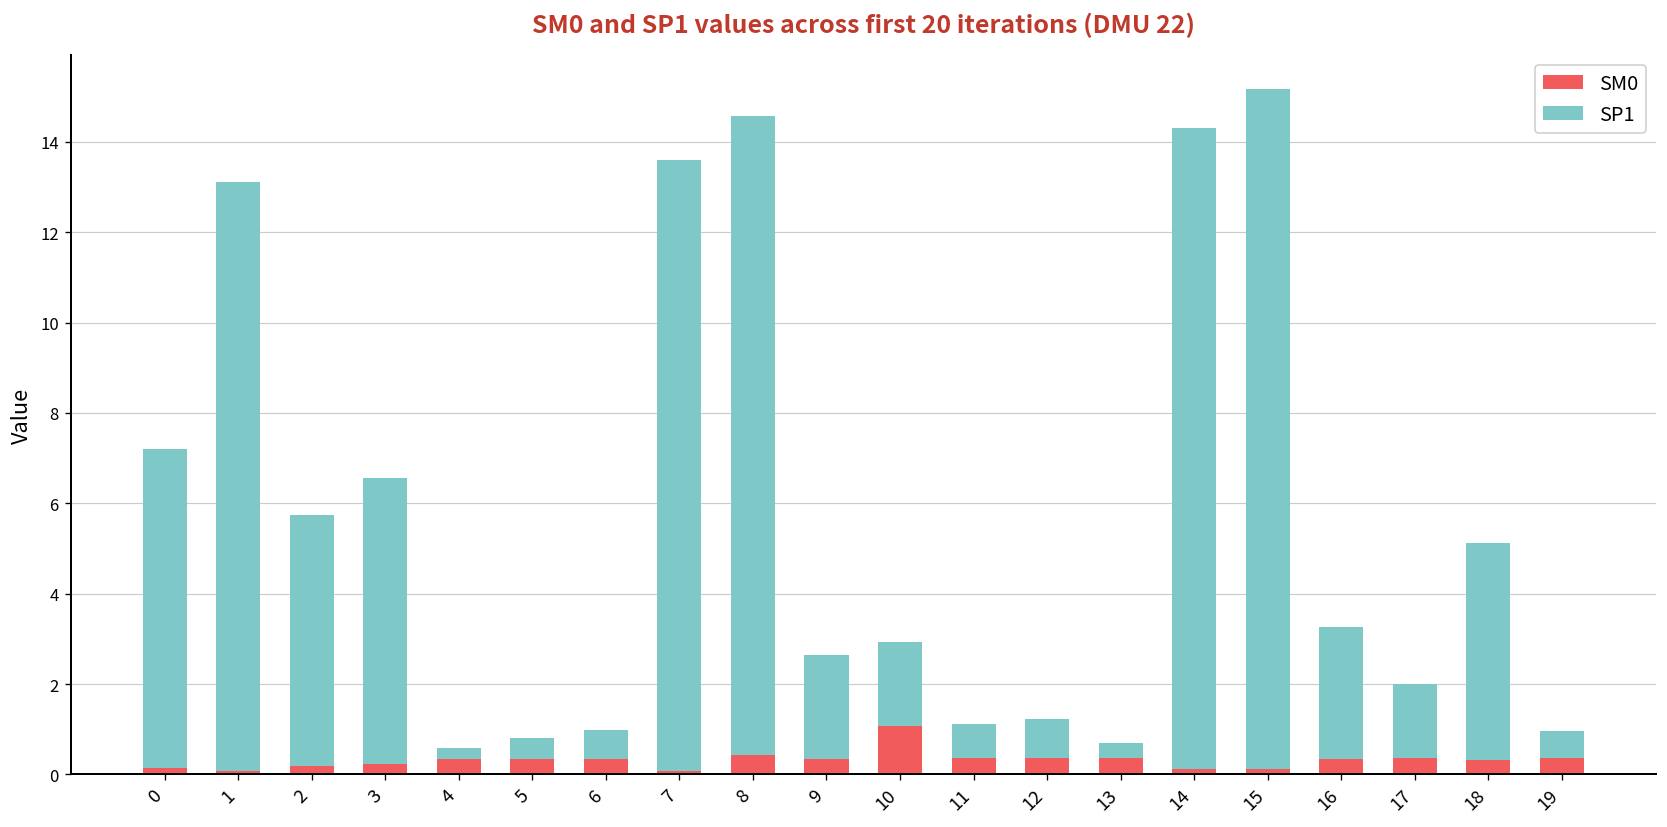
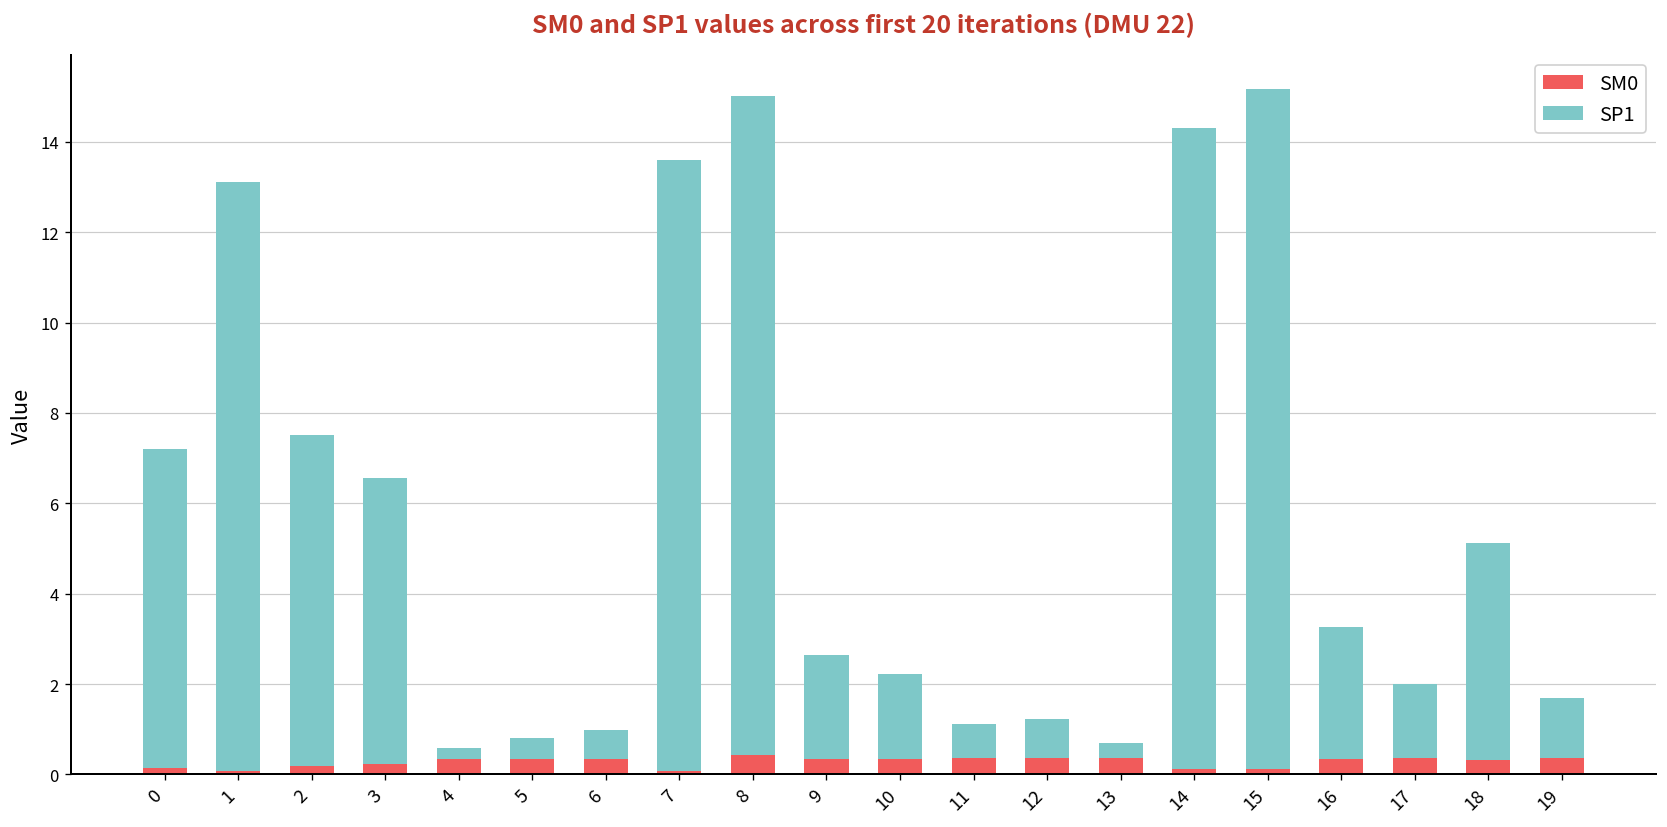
  {
    "SM0": {
      "0": 0.1,
      "1": 0.1,
      "2": 0.2,
      "3": 0.2,
      "4": 0.3,
      "5": 0.3,
      "6": 0.3,
      "7": 0.1,
      "8": 0.4,
      "9": 0.3,
-     "10": 1.1,
+     "10": 0.3,
      "11": 0.4,
      "12": 0.4,
      "13": 0.4,
      "14": 0.1,
      "15": 0.1,
      "16": 0.4,
      "17": 0.4,
      "18": 0.3,
      "19": 0.4
    },
    "SP1": {
      "0": 7.1,
      "1": 13.0,
-     "2": 5.6,
+     "2": 7.3,
      "3": 6.3,
      "4": 0.2,
      "5": 0.5,
      "6": 0.6,
      "7": 13.5,
-     "8": 14.2,
+     "8": 14.6,
      "9": 2.3,
      "10": 1.9,
      "11": 0.8,
      "12": 0.9,
      "13": 0.3,
      "14": 14.2,
      "15": 15.0,
      "16": 2.9,
      "17": 1.6,
      "18": 4.8,
-     "19": 0.6
+     "19": 1.3
    }
  }
